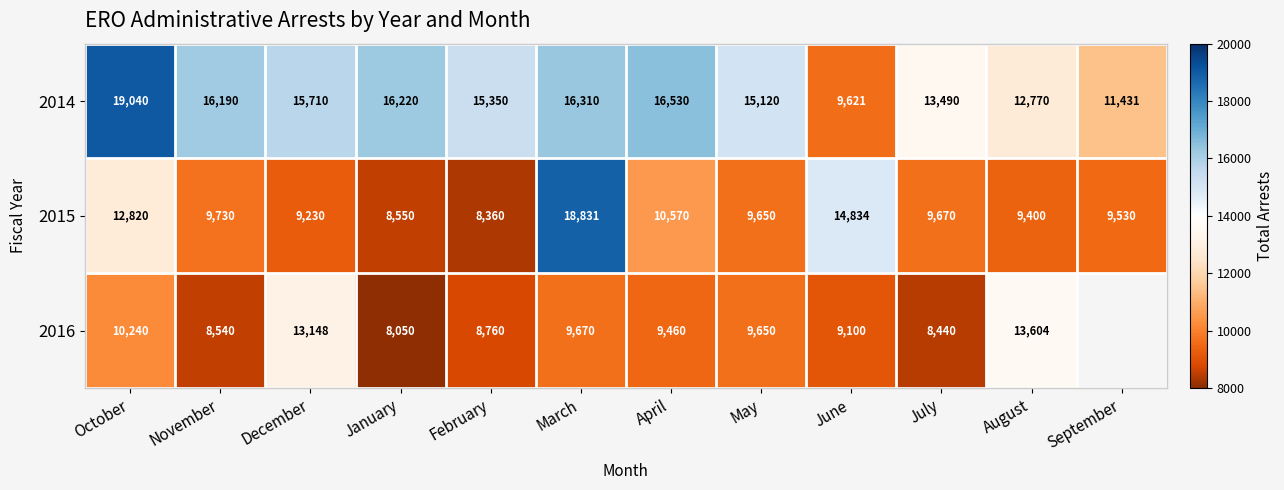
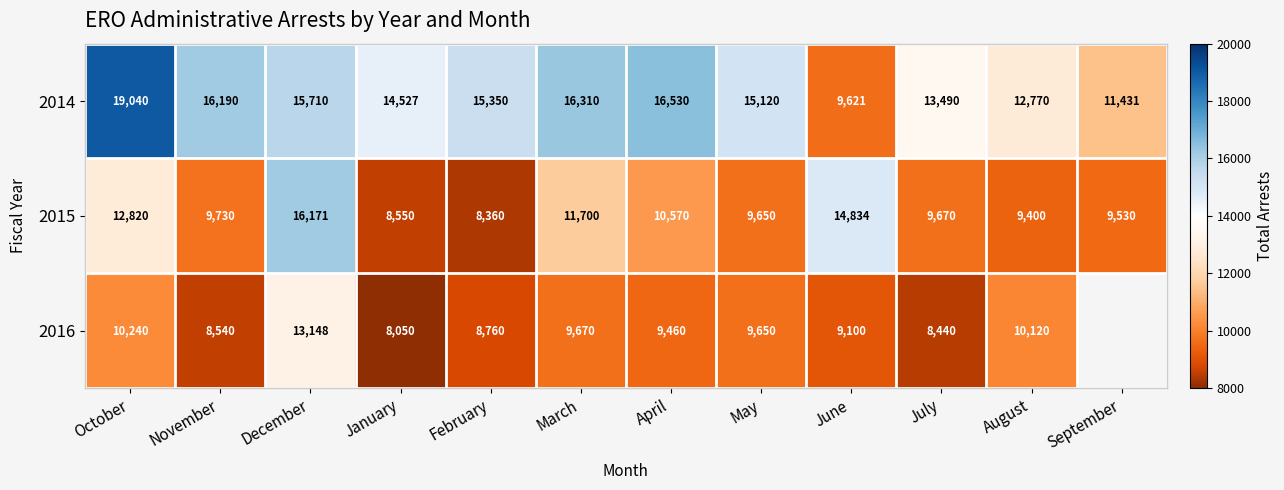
  {
    "2014": {
      "October": "19,040",
      "November": "16,190",
      "December": "15,710",
-     "January": "16,220",
+     "January": "14,527",
      "February": "15,350",
      "March": "16,310",
      "April": "16,530",
      "May": "15,120",
      "June": "9,621",
      "July": "13,490",
      "August": "12,770",
      "September": "11,431"
    },
    "2015": {
      "October": "12,820",
      "November": "9,730",
-     "December": "9,230",
+     "December": "16,171",
      "January": "8,550",
      "February": "8,360",
-     "March": "18,831",
+     "March": "11,700",
      "April": "10,570",
      "May": "9,650",
      "June": "14,834",
      "July": "9,670",
      "August": "9,400",
      "September": "9,530"
    },
    "2016": {
      "October": "10,240",
      "November": "8,540",
      "December": "13,148",
      "January": "8,050",
      "February": "8,760",
      "March": "9,670",
      "April": "9,460",
      "May": "9,650",
      "June": "9,100",
      "July": "8,440",
-     "August": "13,604"
+     "August": "10,120"
    }
  }
